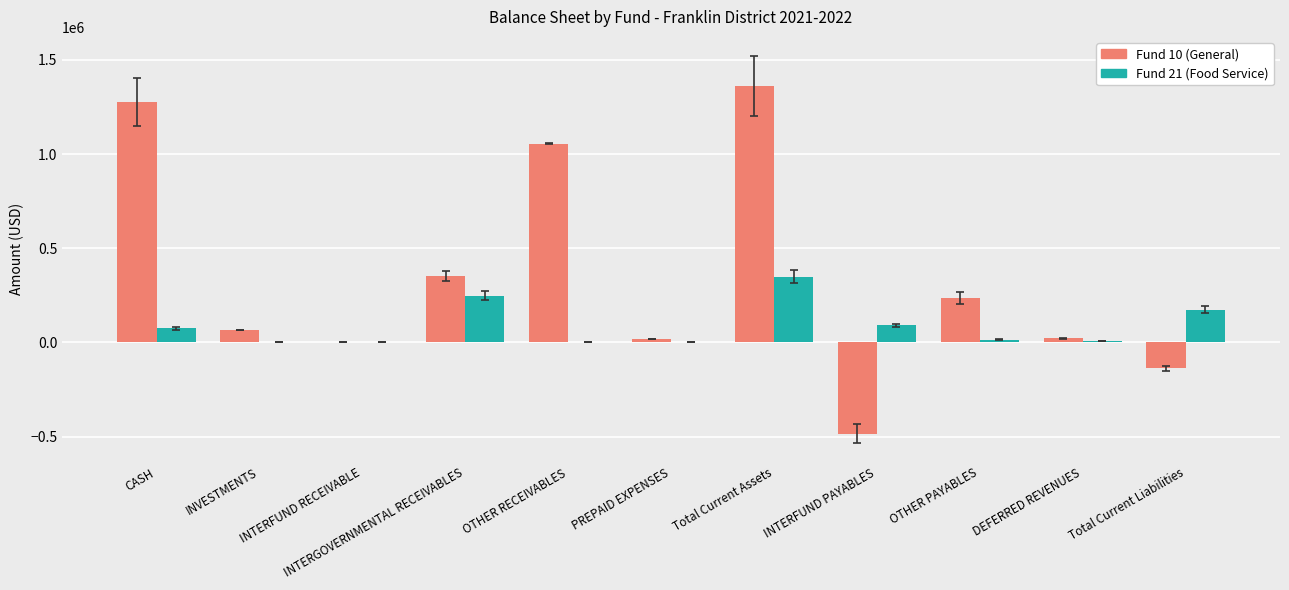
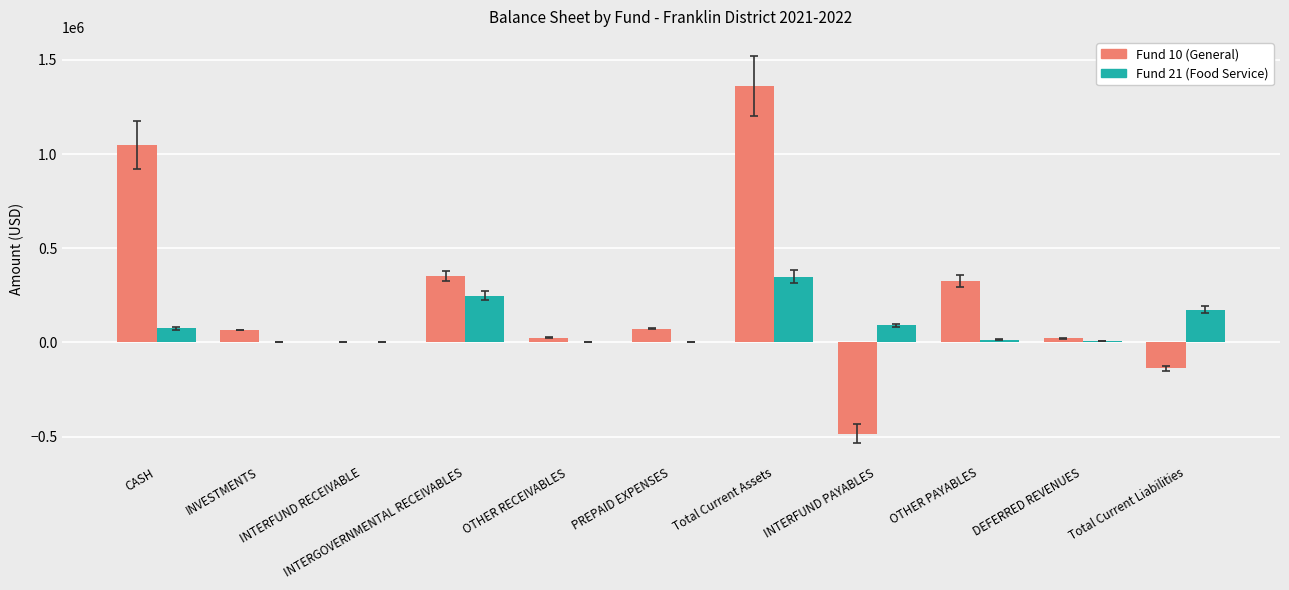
  {
    "Fund 10 (General)": {
-     "CASH": 1280000,
+     "CASH": 1050000,
      "INVESTMENTS": 70000,
      "INTERGOVERNMENTAL RECEIVABLES": 350000,
-     "OTHER RECEIVABLES": 1050000,
-     "PREPAID EXPENSES": 20000,
+     "OTHER RECEIVABLES": 20000,
+     "PREPAID EXPENSES": 70000,
      "Total Current Assets": 1360000,
      "INTERFUND PAYABLES": -480000,
-     "OTHER PAYABLES": 230000,
+     "OTHER PAYABLES": 320000,
      "DEFERRED REVENUES": 20000,
      "Total Current Liabilities": -140000
    }
  }
